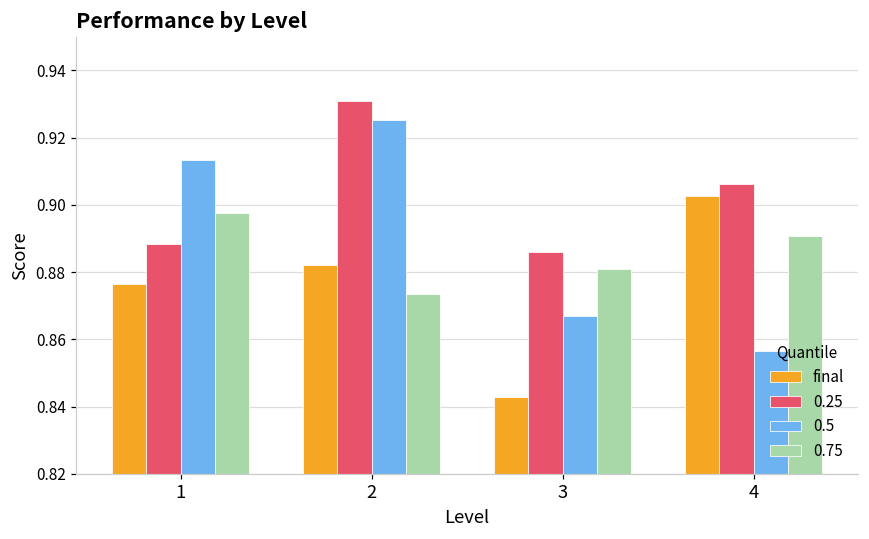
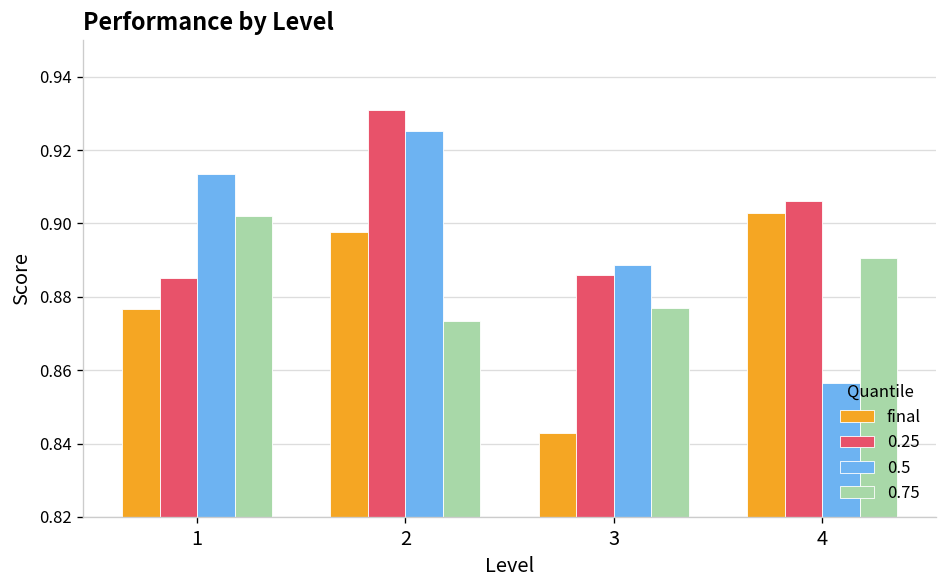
  {
    "final": {
      "1": 0.877,
-     "2": 0.882,
+     "2": 0.898,
      "3": 0.843,
      "4": 0.903
    },
    "0.25": {
-     "1": 0.888,
+     "1": 0.885,
      "2": 0.931,
      "3": 0.886,
      "4": 0.906
    },
    "0.5": {
      "1": 0.913,
      "2": 0.925,
-     "3": 0.867,
+     "3": 0.889,
      "4": 0.857
    },
    "0.75": {
-     "1": 0.898,
+     "1": 0.902,
      "2": 0.873,
-     "3": 0.881,
+     "3": 0.877,
      "4": 0.891
    }
  }
